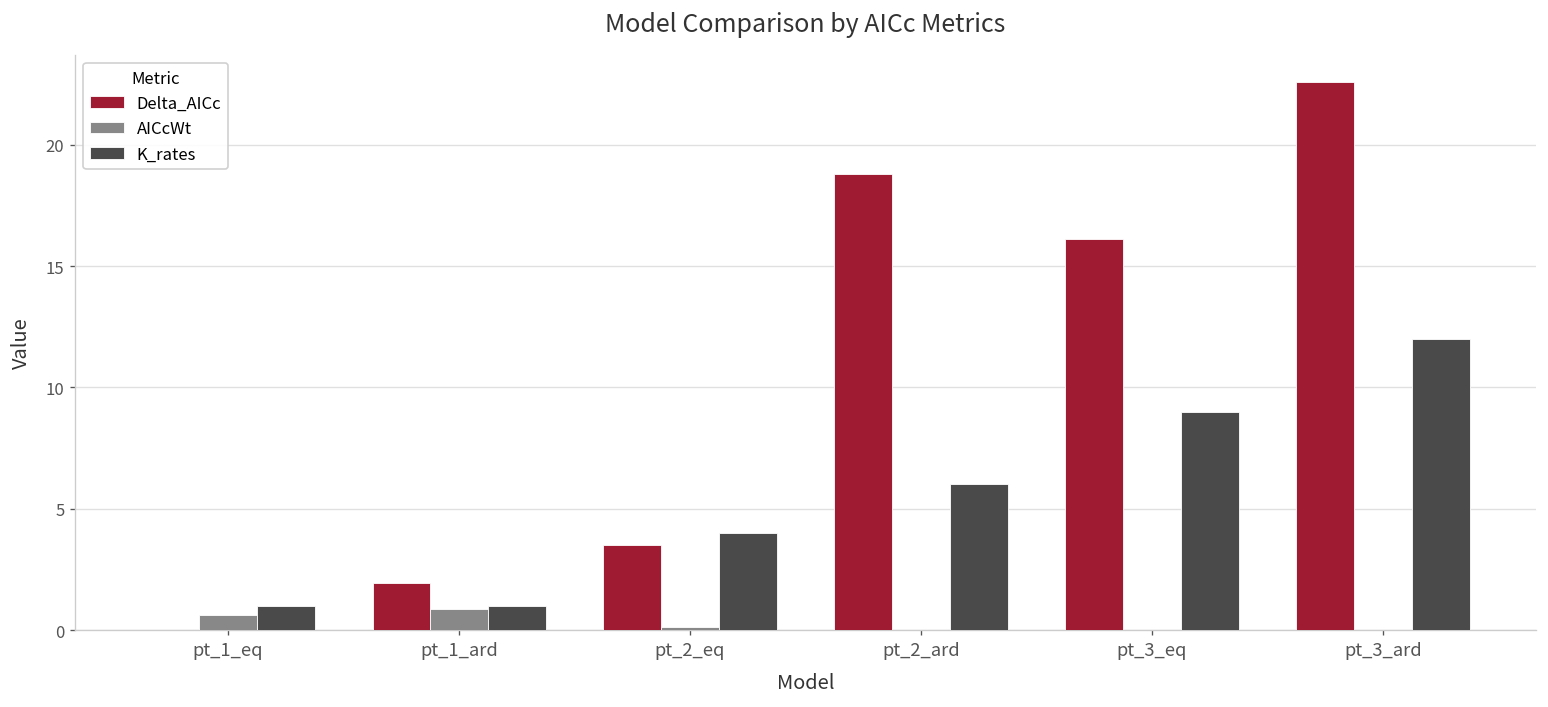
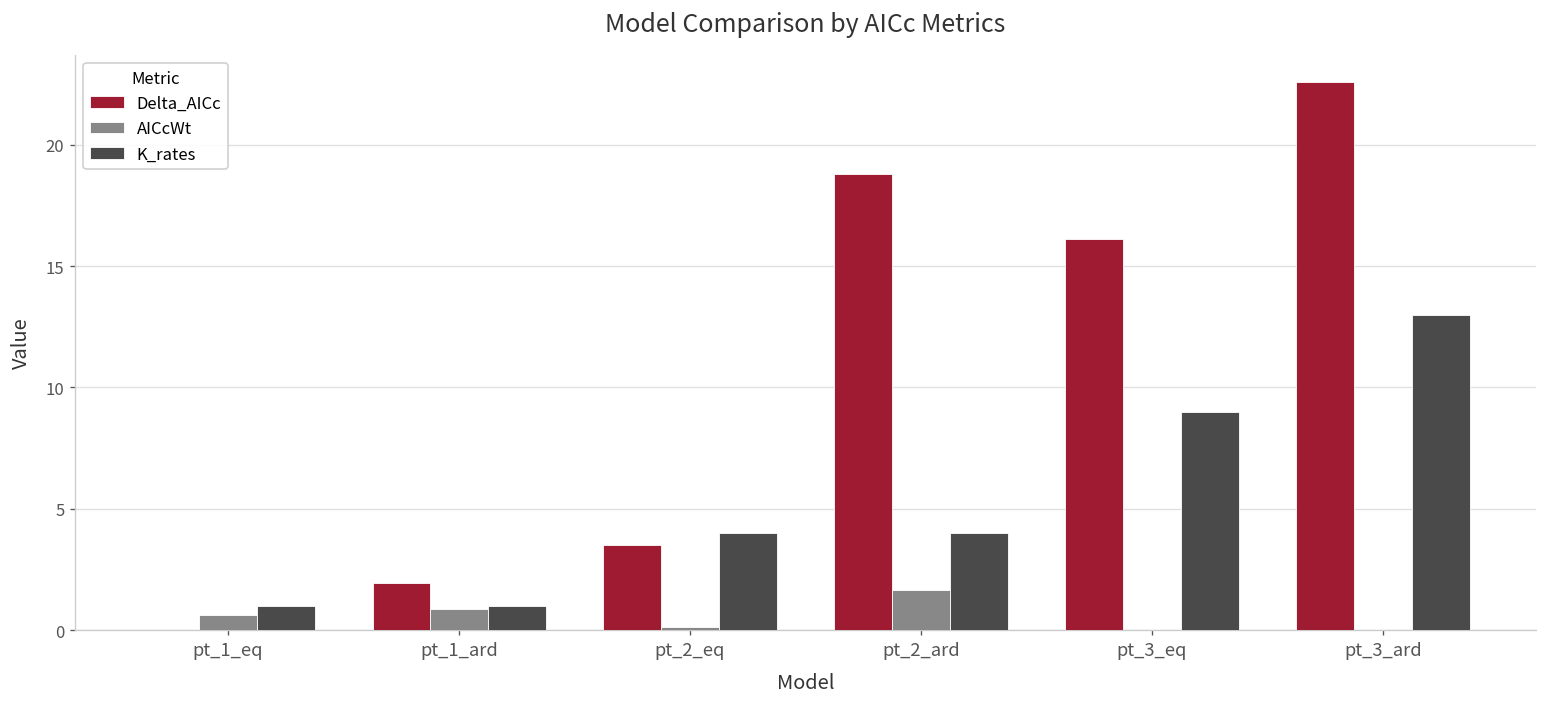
  {
    "Delta_AICc": {
      "pt_1_eq": 0.0,
      "pt_1_ard": 1.9,
      "pt_2_eq": 3.5,
      "pt_2_ard": 18.8,
      "pt_3_eq": 16.1,
      "pt_3_ard": 22.6
    },
    "AICcWt": {
      "pt_1_eq": 0.6,
      "pt_1_ard": 0.9,
-     "pt_2_ard": 0.0
+     "pt_2_ard": 1.6
    },
    "K_rates": {
      "pt_1_eq": 1,
      "pt_1_ard": 1,
      "pt_2_eq": 4,
-     "pt_2_ard": 6,
+     "pt_2_ard": 4,
      "pt_3_eq": 9,
-     "pt_3_ard": 12
+     "pt_3_ard": 13
    }
  }
